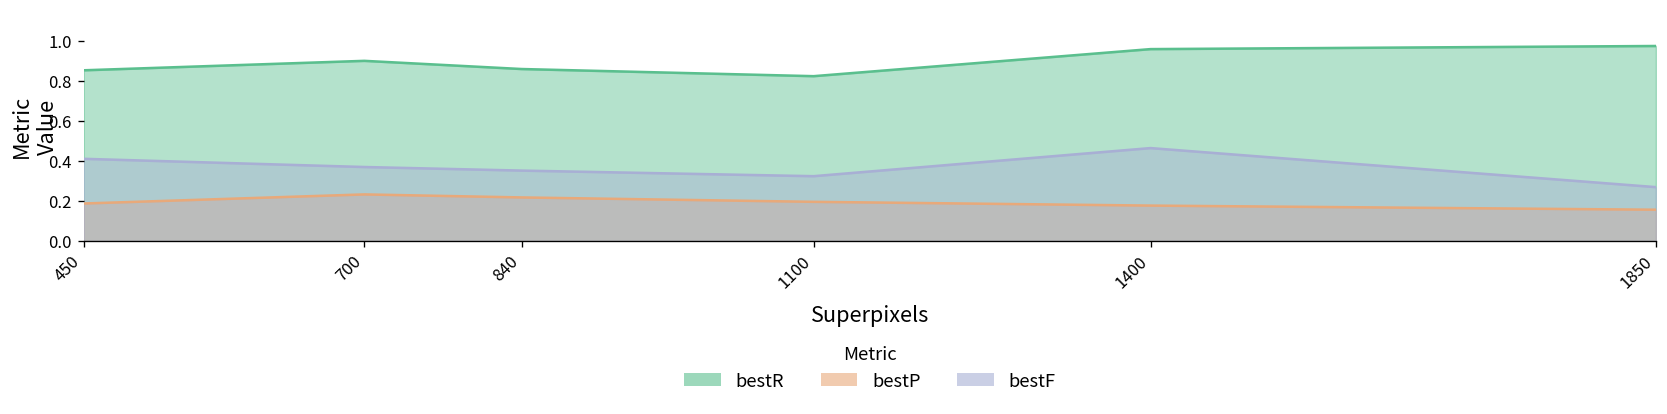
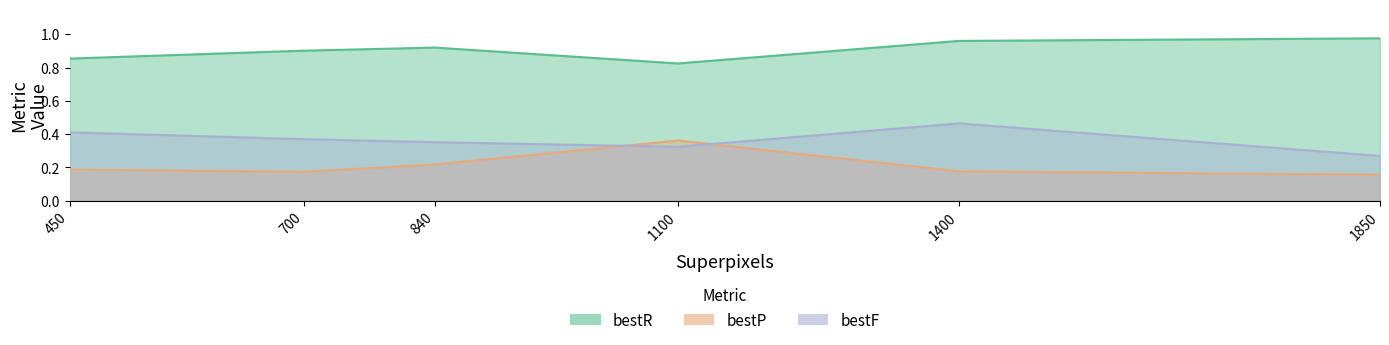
  {
    "bestR": {
      "450": 0.85,
      "700": 0.90,
-     "840": 0.86,
+     "840": 0.92,
      "1100": 0.82,
      "1400": 0.96,
      "1850": 0.98
    },
    "bestP": {
      "450": 0.19,
-     "700": 0.23,
+     "700": 0.17,
      "840": 0.22,
-     "1100": 0.20,
+     "1100": 0.36,
      "1400": 0.18,
      "1850": 0.16
    },
    "bestF": {
      "450": 0.41,
      "700": 0.37,
      "840": 0.35,
      "1100": 0.32,
      "1400": 0.46,
      "1850": 0.27
    }
  }
